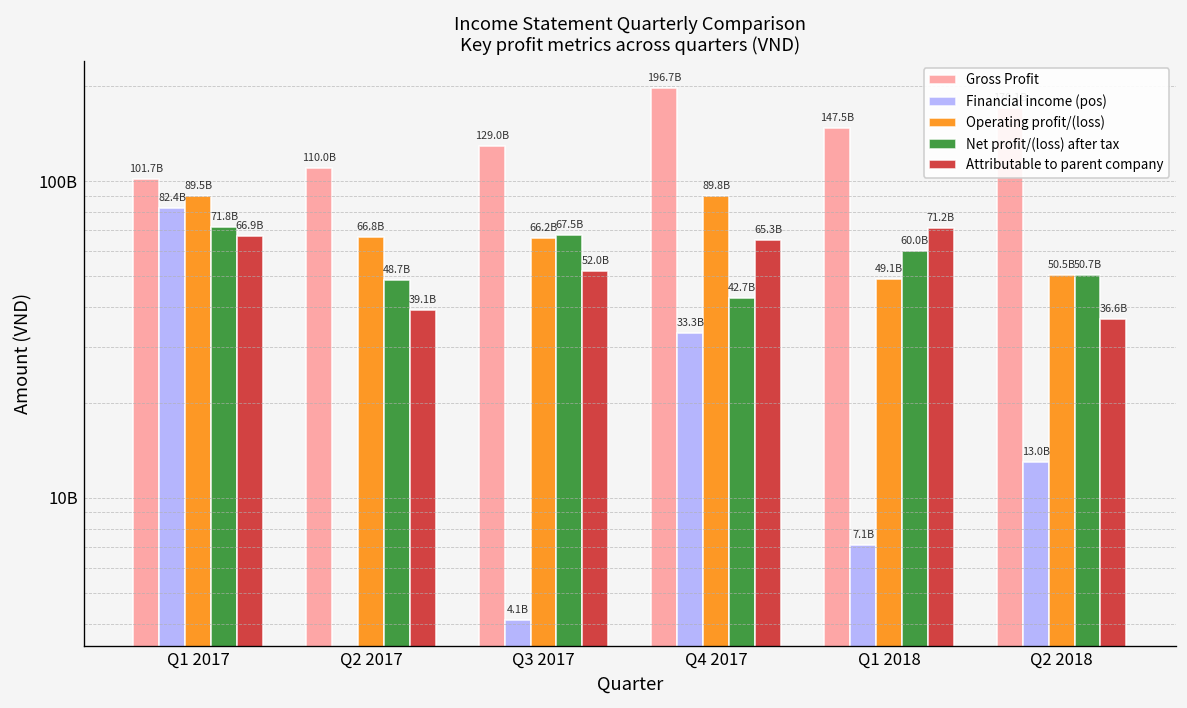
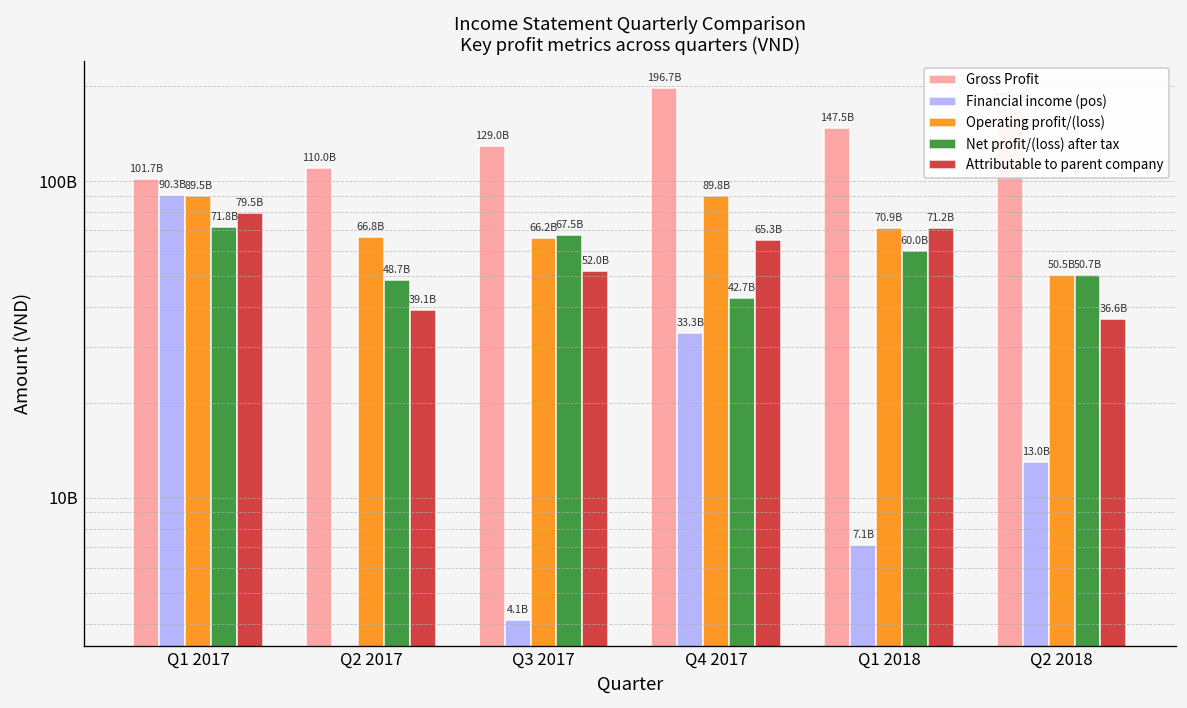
  {
    "Gross Profit": {
      "Q1 2017": "101.7B",
      "Q2 2017": "110.0B",
      "Q3 2017": "129.0B",
      "Q4 2017": "196.7B",
      "Q1 2018": "147.5B"
    },
    "Financial income (pos)": {
-     "Q1 2017": "82.4B",
+     "Q1 2017": "90.3B",
      "Q3 2017": "4.1B",
      "Q4 2017": "33.3B",
      "Q1 2018": "7.1B",
      "Q2 2018": "13.0B"
    },
    "Operating profit/(loss)": {
      "Q1 2017": "89.5B",
      "Q2 2017": "66.8B",
      "Q3 2017": "66.2B",
      "Q4 2017": "89.8B",
-     "Q1 2018": "49.1B",
+     "Q1 2018": "70.9B",
      "Q2 2018": "50.5B"
    },
    "Net profit/(loss) after tax": {
      "Q1 2017": "71.8B",
      "Q2 2017": "48.7B",
      "Q3 2017": "67.5B",
      "Q4 2017": "42.7B",
      "Q1 2018": "60.0B",
      "Q2 2018": "50.7B"
    },
    "Attributable to parent company": {
-     "Q1 2017": "66.9B",
+     "Q1 2017": "79.5B",
      "Q2 2017": "39.1B",
      "Q3 2017": "52.0B",
      "Q4 2017": "65.3B",
      "Q1 2018": "71.2B",
      "Q2 2018": "36.6B"
    }
  }
